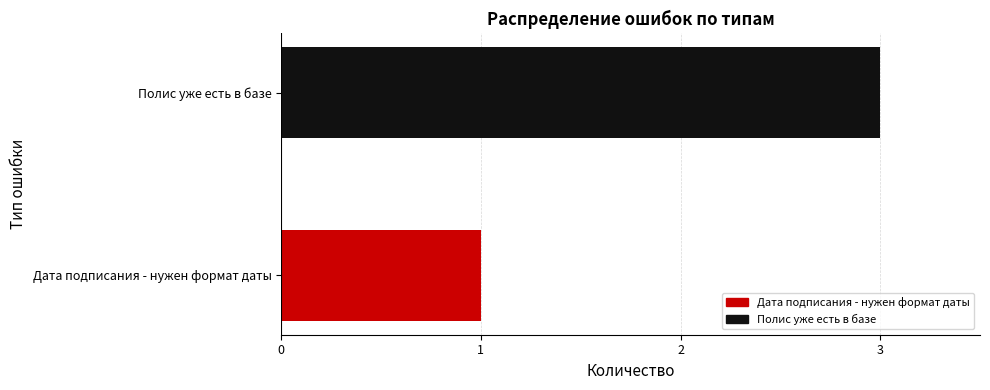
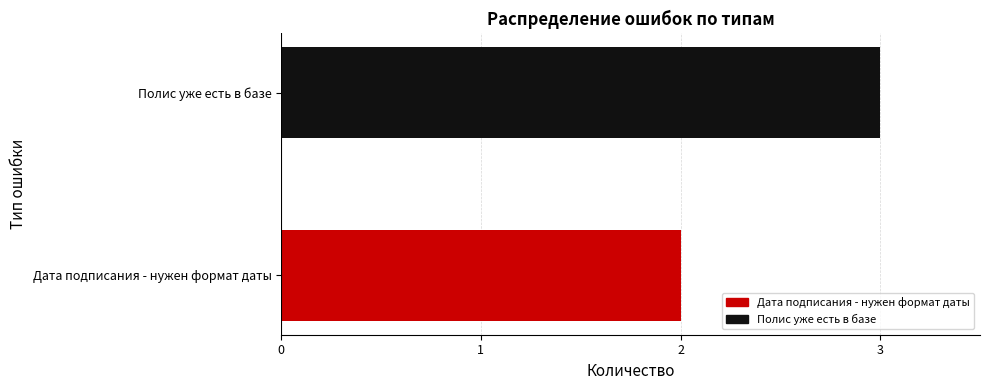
  {
    "Полис уже есть в базе": 3,
-   "Дата подписания - нужен формат даты": 1
+   "Дата подписания - нужен формат даты": 2
  }
